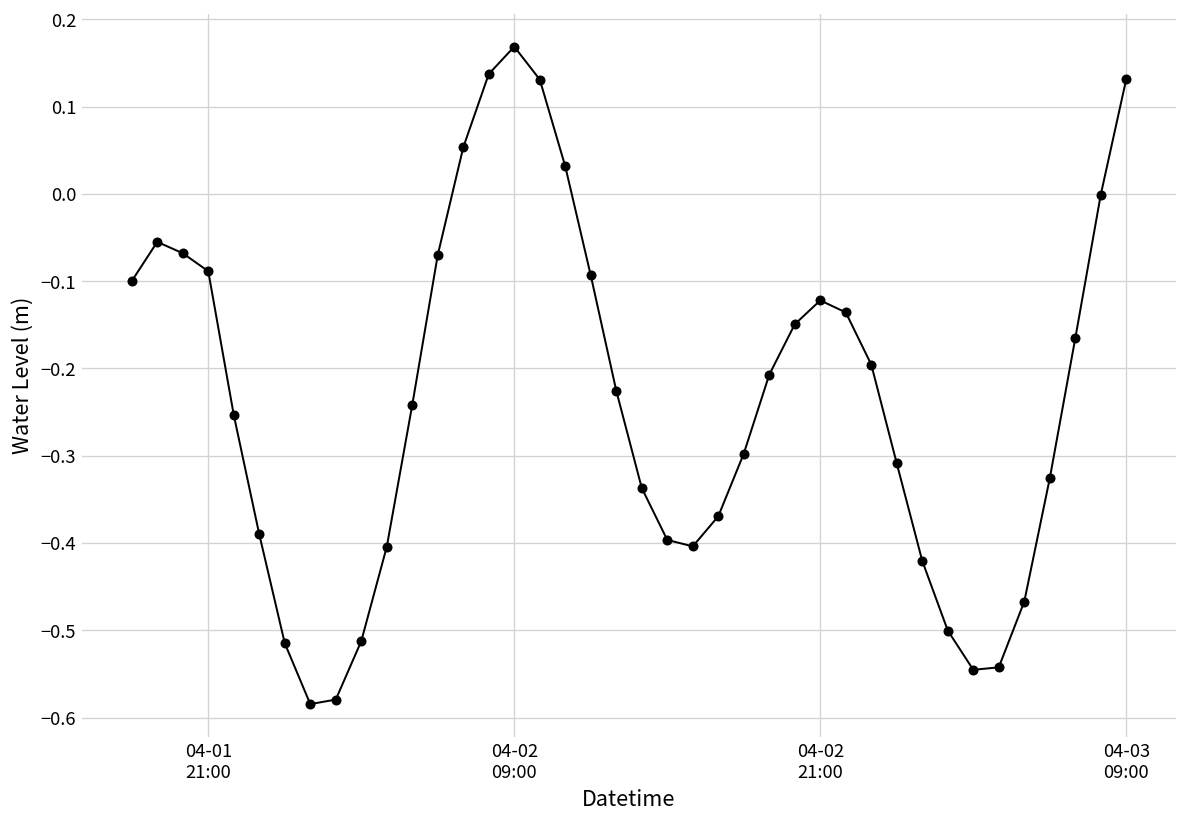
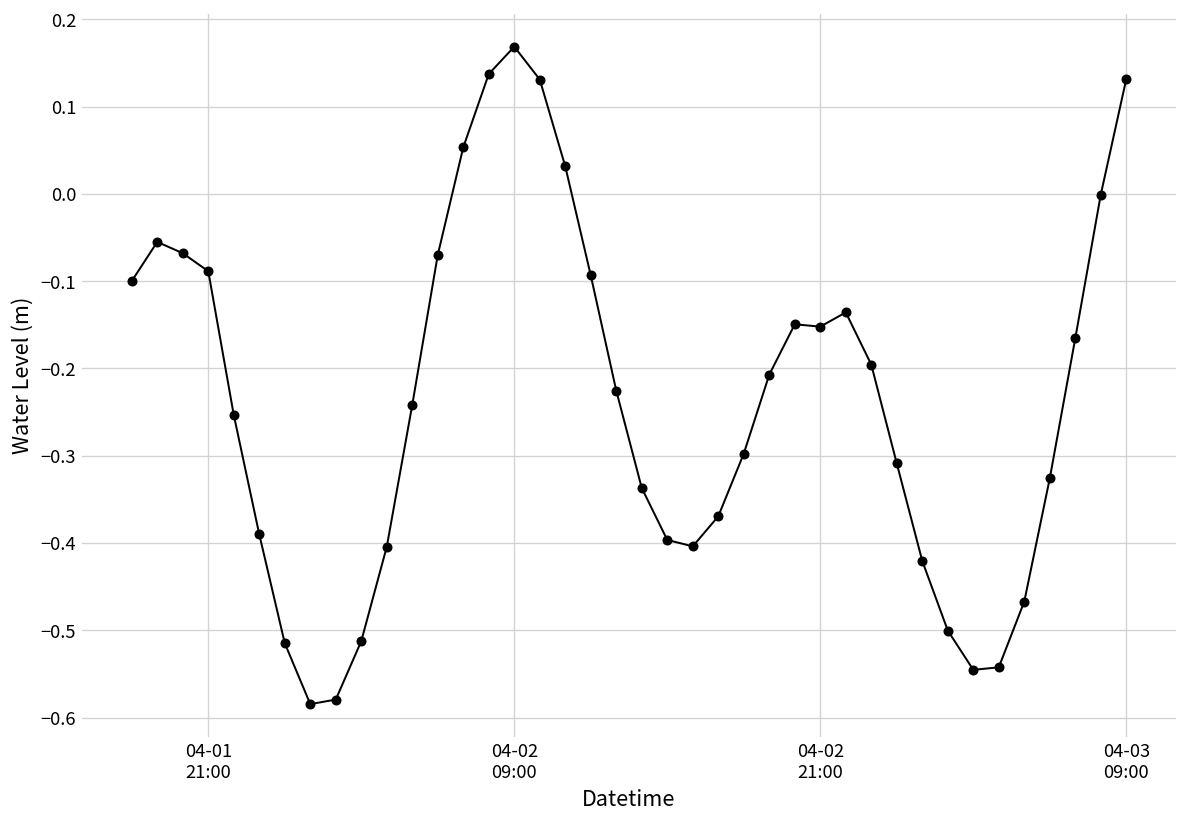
  {
    "04-01 21:00": -0.09,
    "04-02 09:00": 0.17,
-   "04-02 21:00": -0.12,
+   "04-02 21:00": -0.15,
    "04-03 09:00": 0.13
  }
